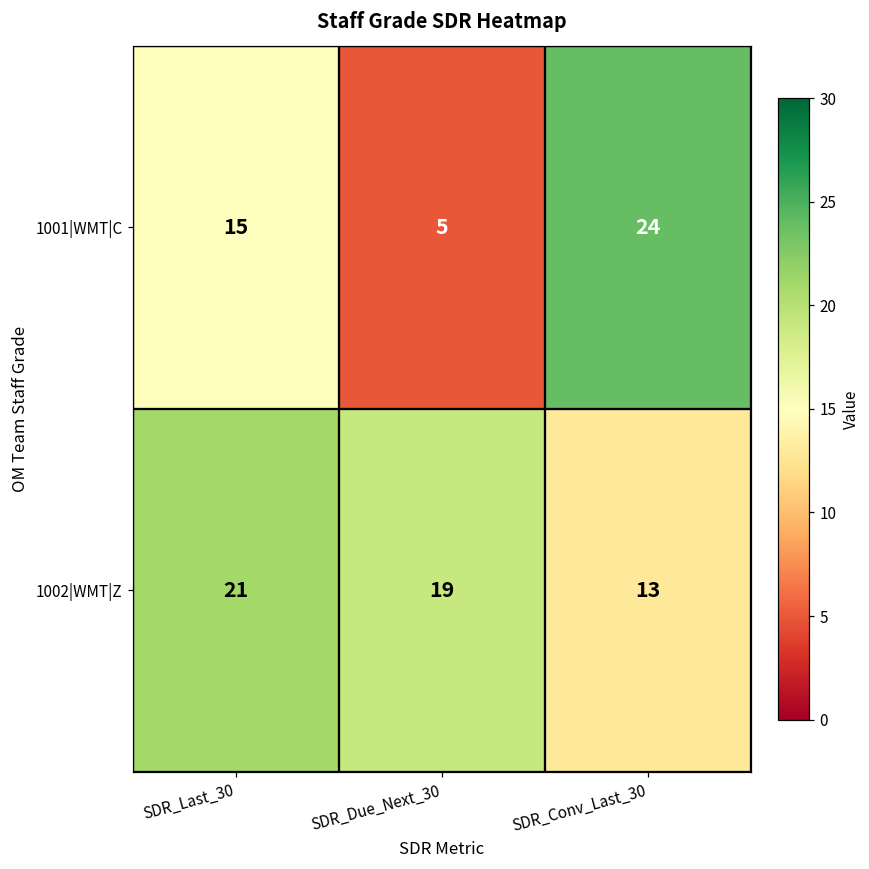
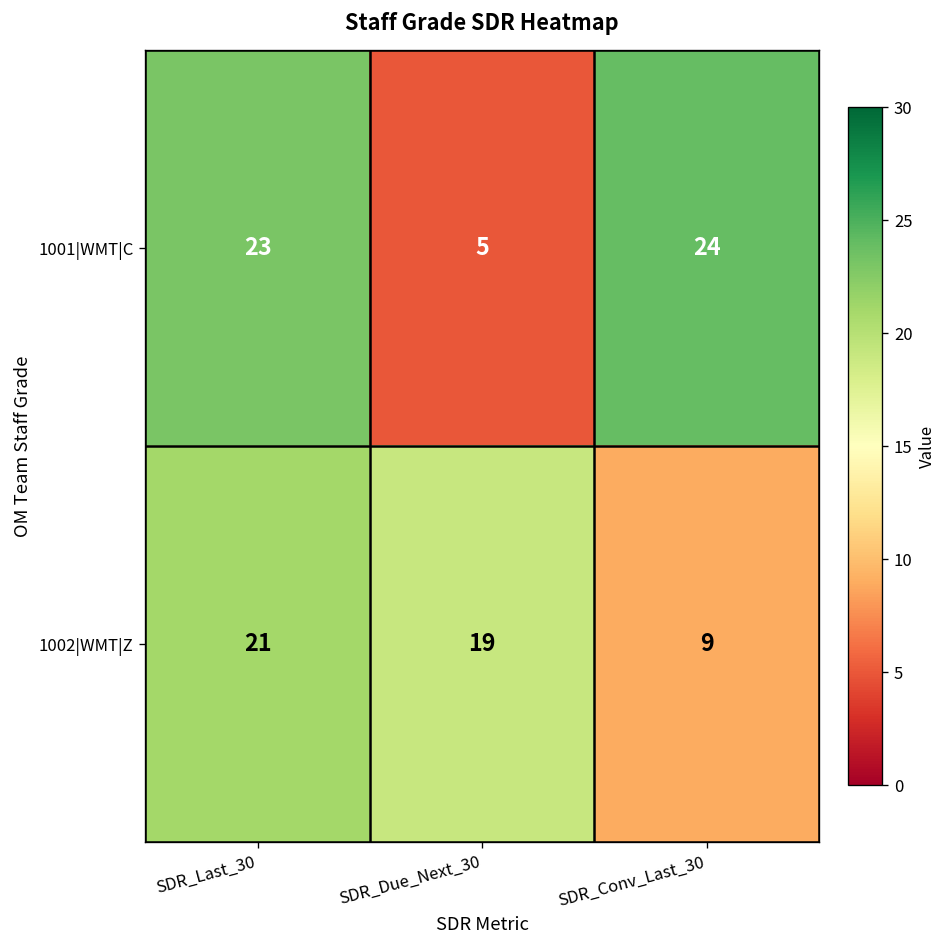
  {
    "1001|WMT|C": {
-     "SDR_Last_30": 15,
+     "SDR_Last_30": 23,
      "SDR_Due_Next_30": 5,
      "SDR_Conv_Last_30": 24
    },
    "1002|WMT|Z": {
      "SDR_Last_30": 21,
      "SDR_Due_Next_30": 19,
-     "SDR_Conv_Last_30": 13
+     "SDR_Conv_Last_30": 9
    }
  }
